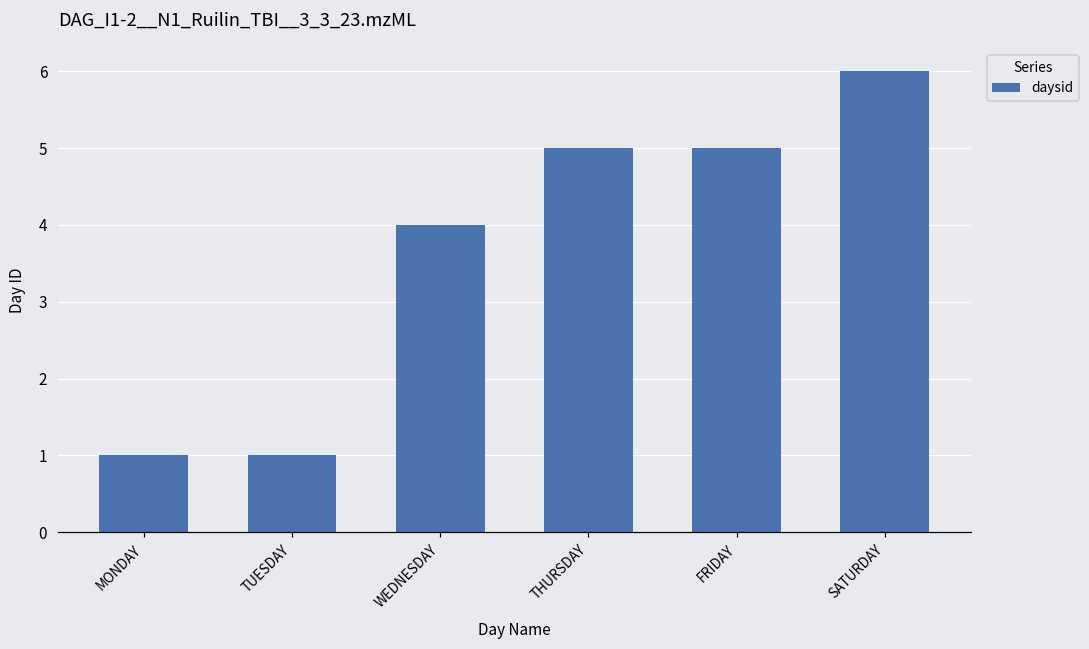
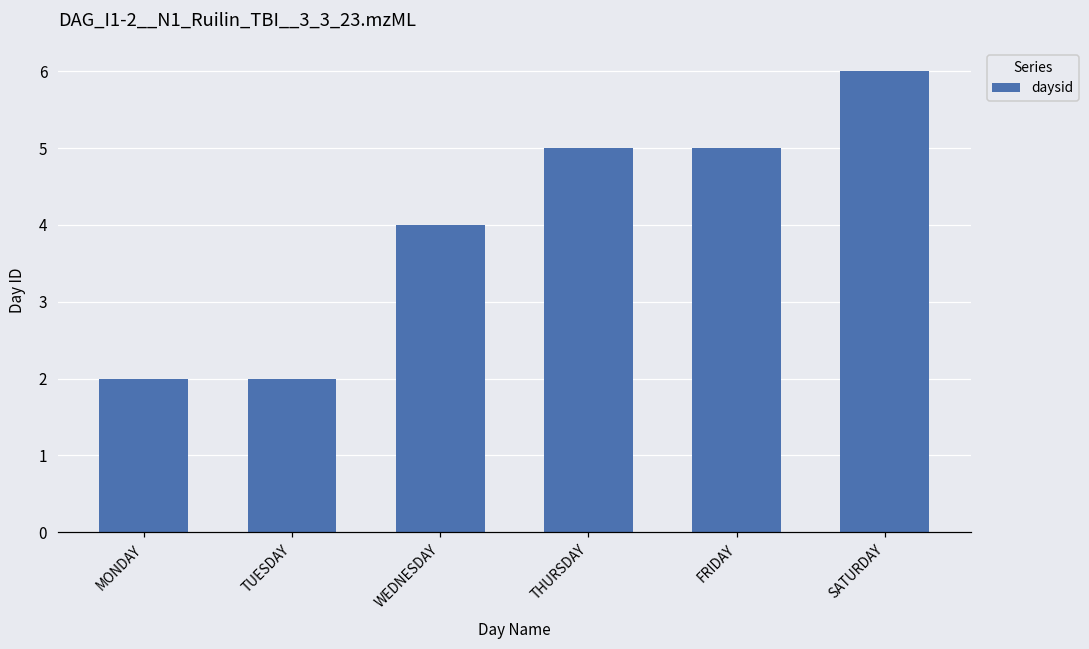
  {
-   "MONDAY": 1,
-   "TUESDAY": 1,
+   "MONDAY": 2,
+   "TUESDAY": 2,
    "WEDNESDAY": 4,
    "THURSDAY": 5,
    "FRIDAY": 5,
    "SATURDAY": 6
  }
